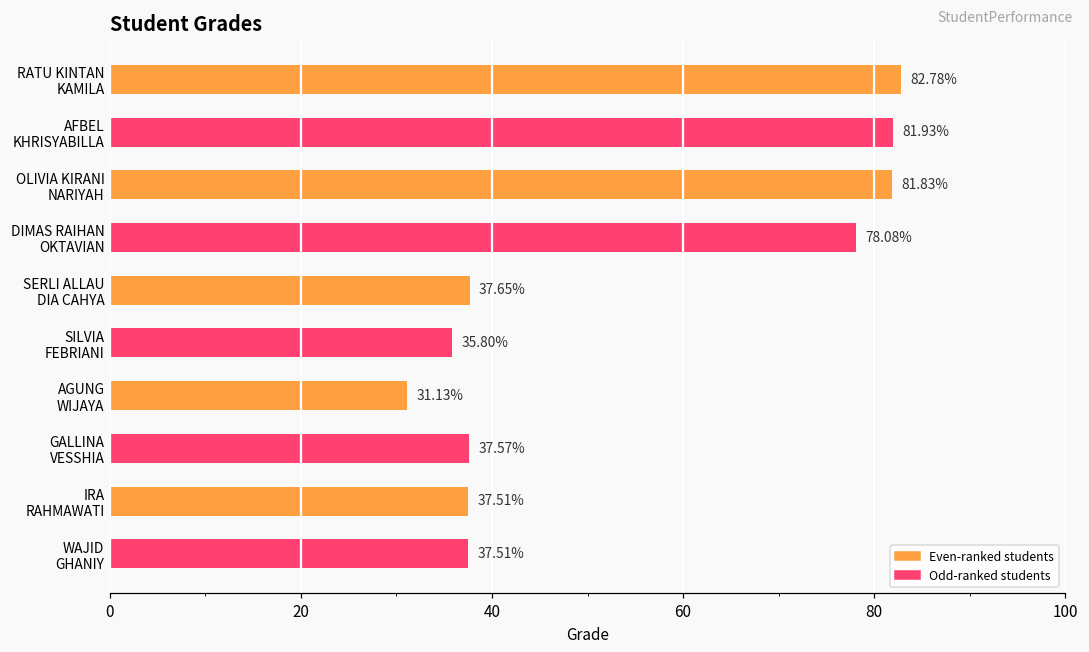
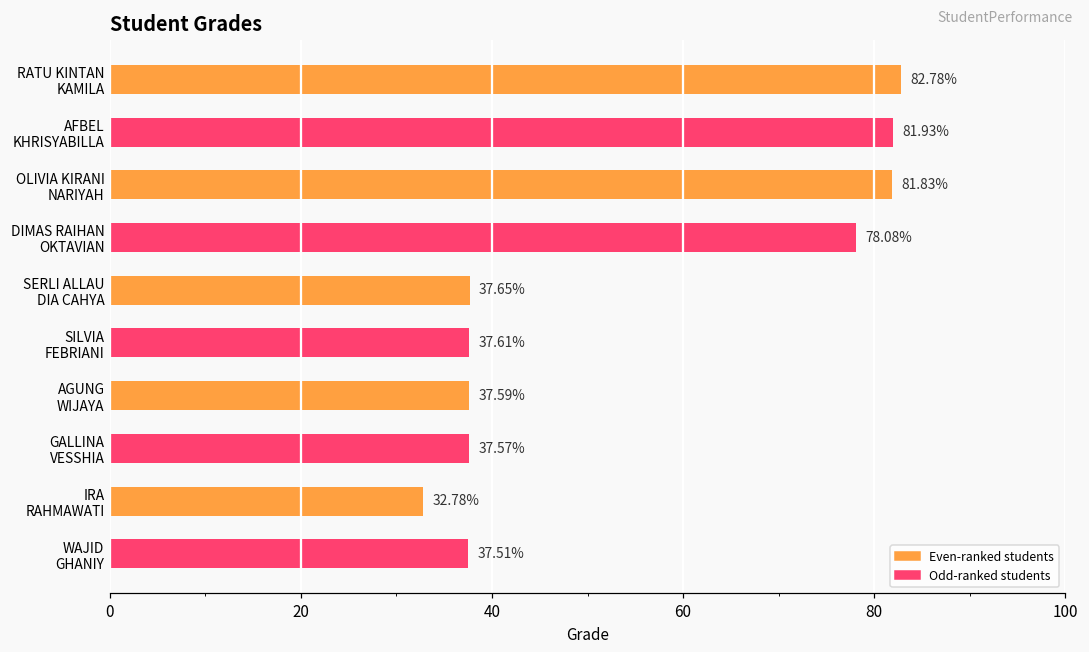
  {
    "RATU KINTAN KAMILA": "82.78%",
    "AFBEL KHRISYABILLA": "81.93%",
    "OLIVIA KIRANI NARIYAH": "81.83%",
    "DIMAS RAIHAN OKTAVIAN": "78.08%",
    "SERLI ALLAU DIA CAHYA": "37.65%",
-   "SILVIA FEBRIANI": "35.80%",
-   "AGUNG WIJAYA": "31.13%",
+   "SILVIA FEBRIANI": "37.61%",
+   "AGUNG WIJAYA": "37.59%",
    "GALLINA VESSHIA": "37.57%",
-   "IRA RAHMAWATI": "37.51%",
+   "IRA RAHMAWATI": "32.78%",
    "WAJID GHANIY": "37.51%"
  }
